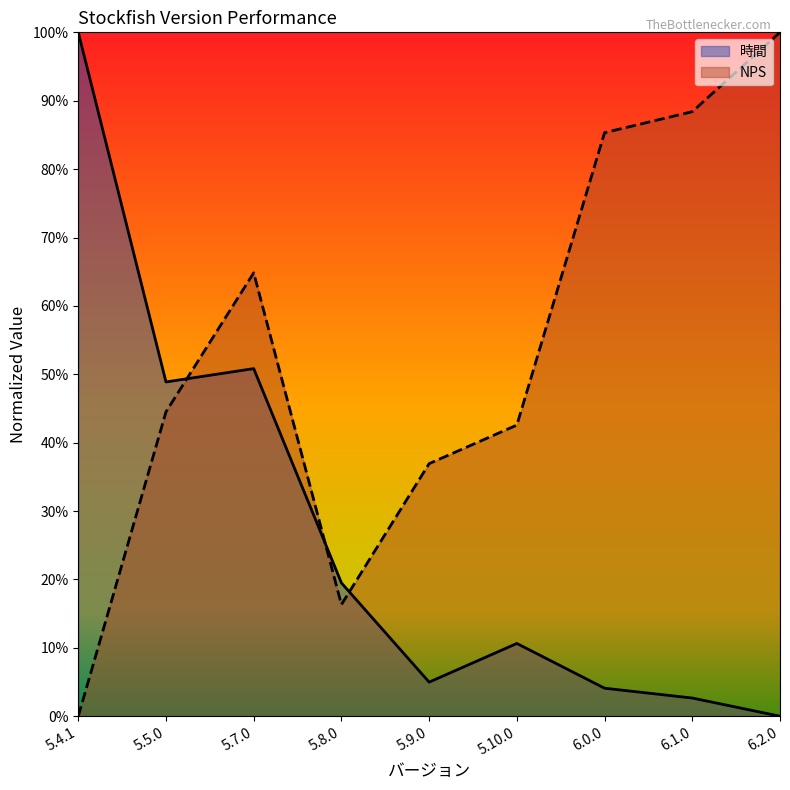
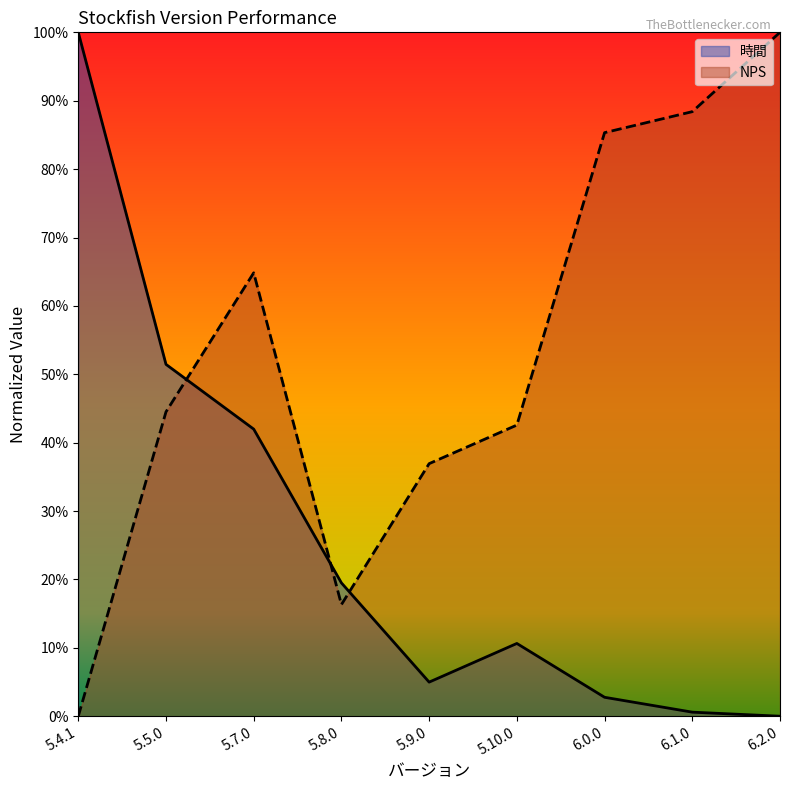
  {
    "時間": {
      "5.4.1": "100%",
-     "5.5.0": "49%",
-     "5.7.0": "51%",
+     "5.5.0": "51%",
+     "5.7.0": "42%",
      "5.8.0": "19%",
      "5.9.0": "5%",
      "5.10.0": "11%",
-     "6.0.0": "4%",
-     "6.1.0": "3%",
+     "6.0.0": "3%",
+     "6.1.0": "1%",
      "6.2.0": "0%"
    },
    "NPS": {
      "5.4.1": "0%",
      "5.5.0": "45%",
      "5.7.0": "65%",
      "5.8.0": "16%",
      "5.9.0": "37%",
      "5.10.0": "43%",
      "6.0.0": "85%",
      "6.1.0": "88%",
      "6.2.0": "100%"
    }
  }
